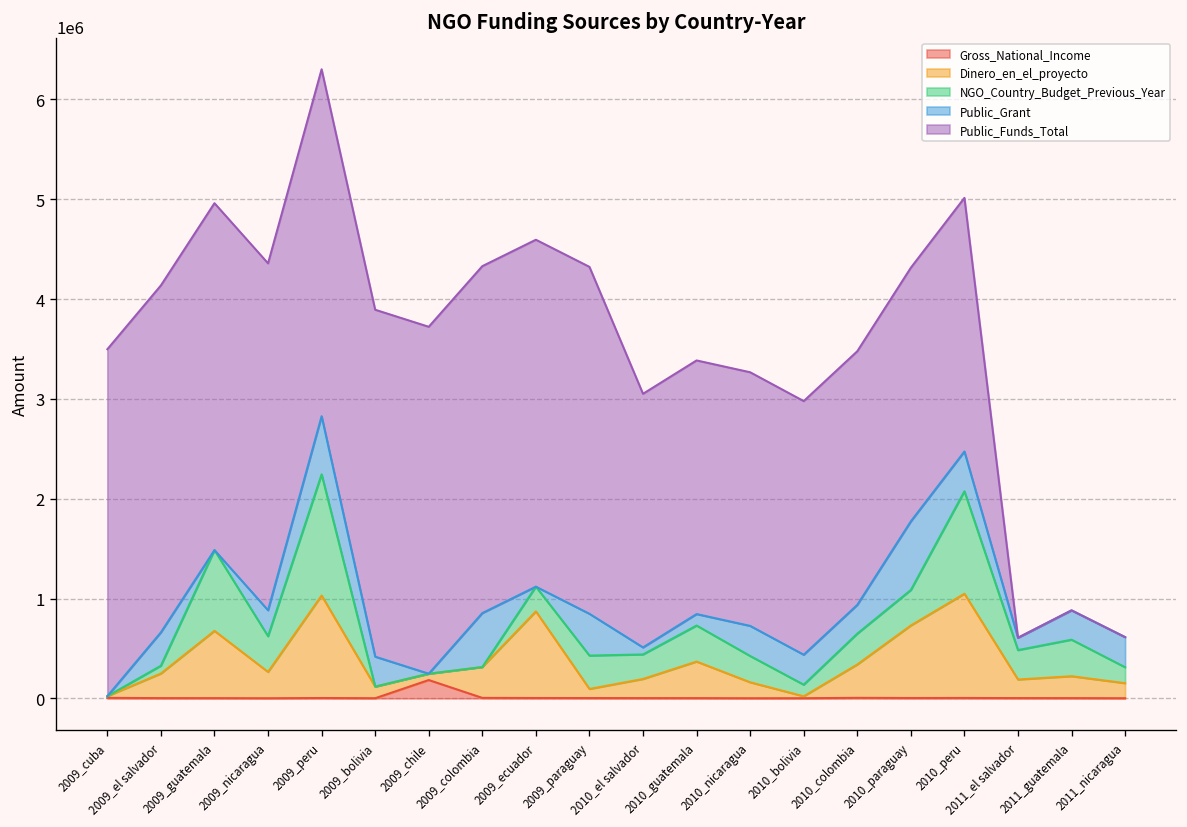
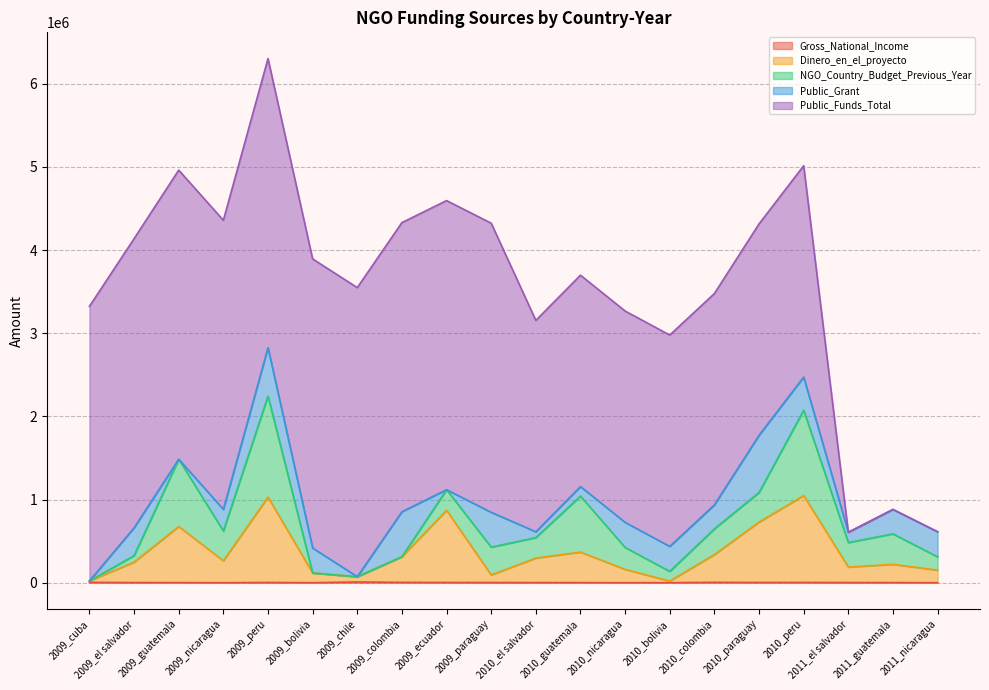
  {
    "Gross_National_Income": {
      "2009_el salvador": 0,
      "2009_guatemala": 0,
      "2009_nicaragua": 0,
      "2009_peru": 0,
      "2009_bolivia": 0,
-     "2009_chile": 200000,
+     "2009_chile": 0,
      "2009_colombia": 0,
      "2009_ecuador": 0,
      "2009_paraguay": 0,
      "2010_el salvador": 0,
      "2010_guatemala": 0,
      "2010_nicaragua": 0,
      "2010_colombia": 0,
      "2010_paraguay": 0,
      "2010_peru": 0,
      "2011_el salvador": 0,
      "2011_guatemala": 0,
      "2011_nicaragua": 0
    },
    "Dinero_en_el_proyecto": {
      "2009_el salvador": 200000,
      "2009_guatemala": 700000,
      "2009_nicaragua": 300000,
      "2009_peru": 1000000,
      "2009_ecuador": 900000,
      "2009_paraguay": 100000,
-     "2010_el salvador": 200000,
+     "2010_el salvador": 300000,
      "2010_guatemala": 400000,
      "2010_nicaragua": 200000,
      "2010_colombia": 300000,
      "2010_paraguay": 700000,
      "2010_peru": 1000000,
      "2011_el salvador": 200000,
      "2011_guatemala": 200000,
      "2011_nicaragua": 200000
    },
    "NGO_Country_Budget_Previous_Year": {
      "2009_el salvador": 100000,
      "2009_nicaragua": 400000,
      "2009_peru": 1200000,
      "2009_paraguay": 300000,
      "2010_el salvador": 200000,
-     "2010_guatemala": 400000,
+     "2010_guatemala": 700000,
      "2010_nicaragua": 300000,
      "2010_bolivia": 100000,
      "2010_colombia": 300000,
      "2010_paraguay": 400000,
      "2010_peru": 1000000,
      "2011_el salvador": 300000,
      "2011_guatemala": 400000,
      "2011_nicaragua": 200000
    },
    "Public_Grant": {
      "2009_el salvador": 300000,
      "2009_nicaragua": 300000,
      "2009_peru": 600000,
      "2009_bolivia": 300000,
      "2009_colombia": 500000,
      "2009_paraguay": 400000,
      "2010_el salvador": 100000,
      "2010_guatemala": 100000,
      "2010_nicaragua": 300000,
      "2010_bolivia": 300000,
      "2010_colombia": 300000,
      "2010_paraguay": 700000,
      "2010_peru": 400000
    },
    "Public_Funds_Total": {
-     "2009_cuba": 3500000,
+     "2009_cuba": 3300000,
      "2009_el salvador": 3500000,
      "2009_guatemala": 3500000,
      "2009_nicaragua": 3500000,
      "2009_peru": 3500000,
      "2009_bolivia": 3500000,
      "2009_chile": 3500000,
      "2009_colombia": 3500000,
      "2009_ecuador": 3500000,
      "2009_paraguay": 3500000,
      "2010_el salvador": 2500000,
      "2010_guatemala": 2500000,
      "2010_nicaragua": 2500000,
      "2010_bolivia": 2500000,
      "2010_colombia": 2500000,
      "2010_paraguay": 2500000,
      "2010_peru": 2500000
    }
  }
